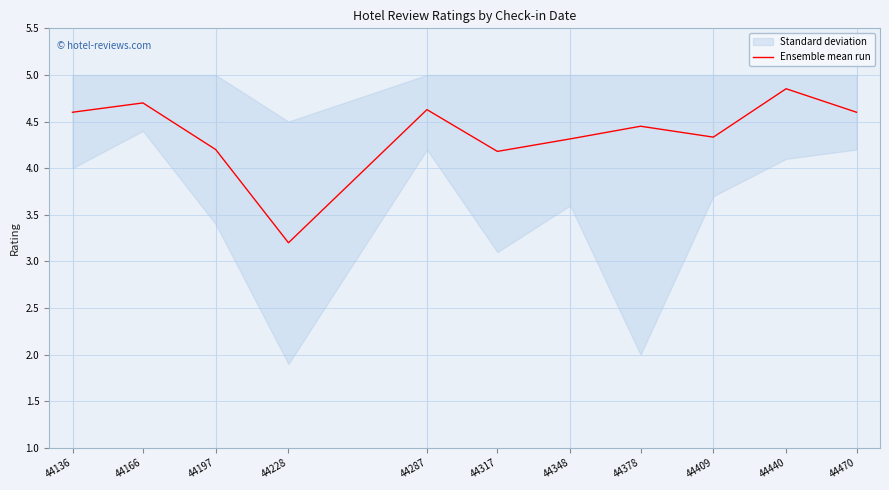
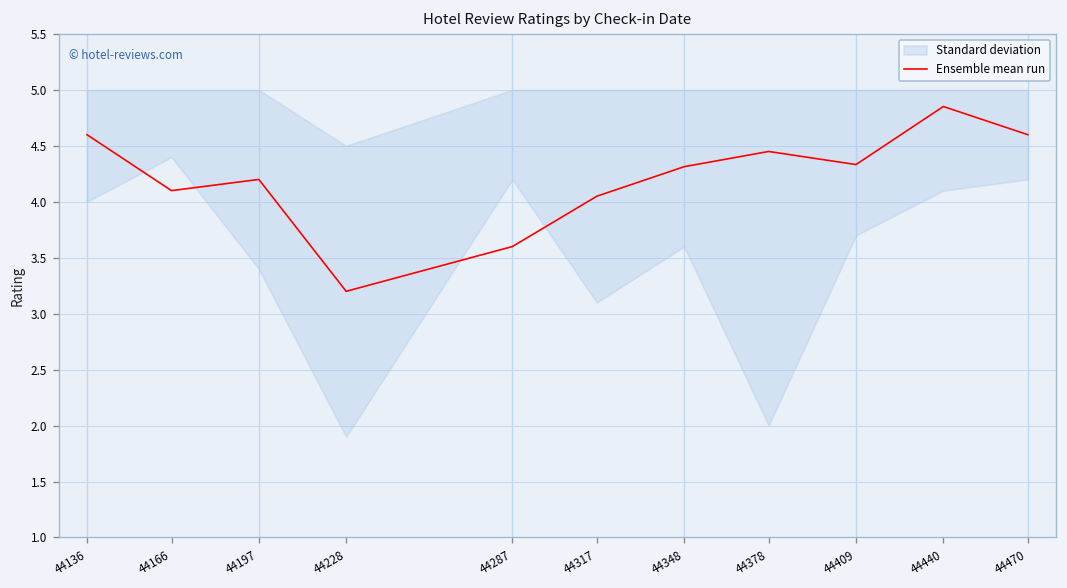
  {
    "Ensemble mean run": {
      "44136": 4.6,
-     "44166": 4.7,
+     "44166": 4.1,
      "44197": 4.2,
      "44228": 3.2,
-     "44287": 4.6,
-     "44317": 4.2,
+     "44287": 3.6,
+     "44317": 4.1,
      "44348": 4.3,
      "44378": 4.5,
      "44409": 4.3,
      "44440": 4.9,
      "44470": 4.6
    }
  }
